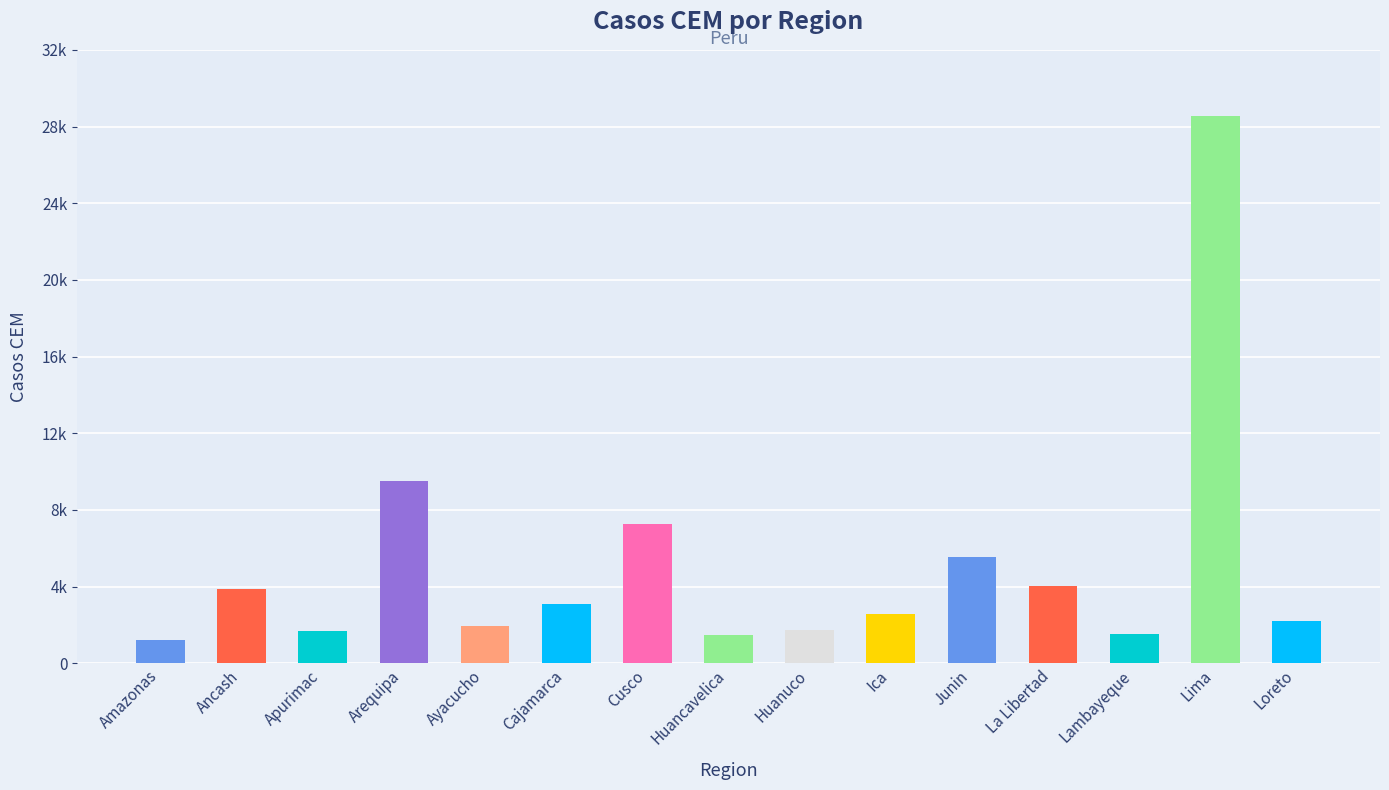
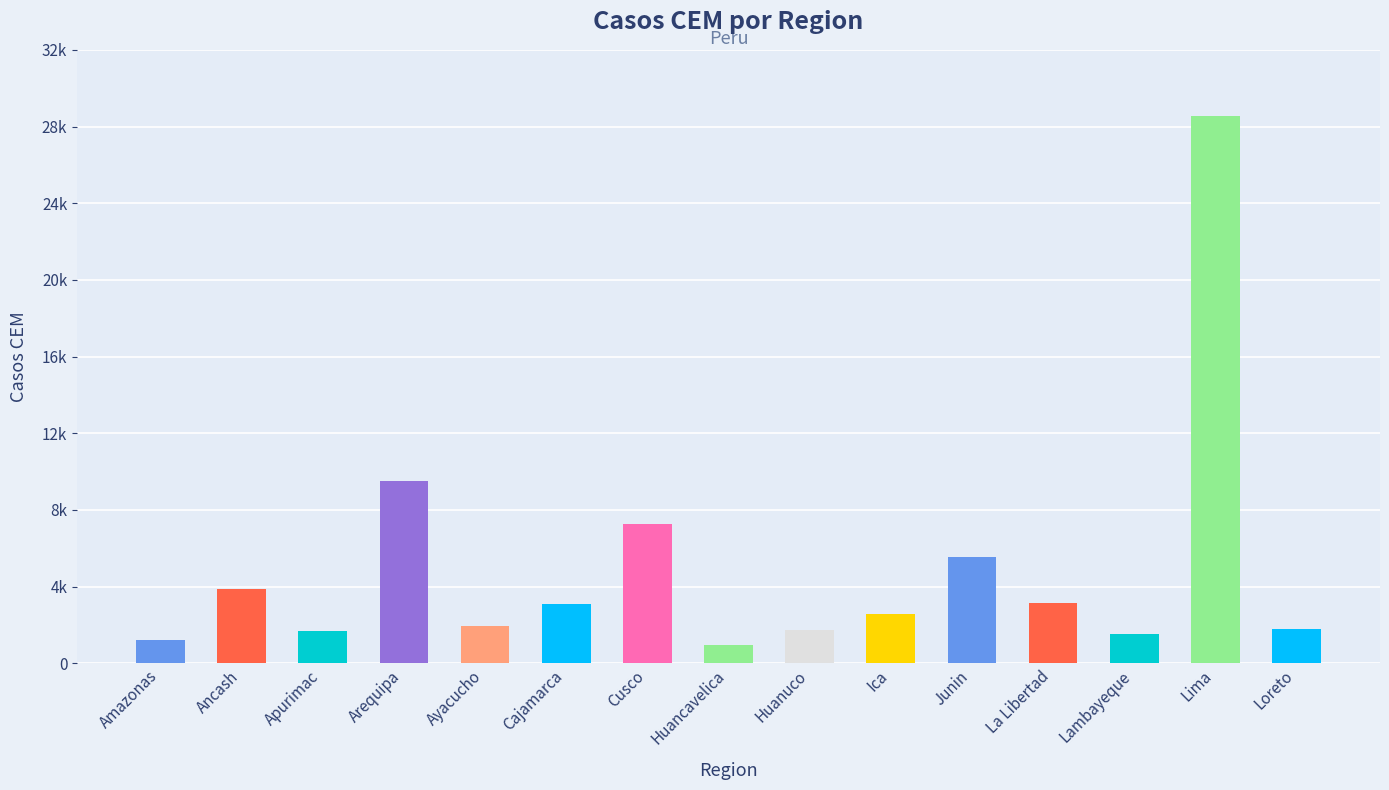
  {
    "Amazonas": 1200,
    "Ancash": 3900,
    "Apurimac": 1700,
    "Arequipa": 9500,
    "Ayacucho": 1900,
    "Cajamarca": 3100,
    "Cusco": 7300,
-   "Huancavelica": 1500,
+   "Huancavelica": 900,
    "Huanuco": 1700,
    "Ica": 2600,
    "Junin": 5500,
-   "La Libertad": 4000,
+   "La Libertad": 3200,
    "Lambayeque": 1500,
    "Lima": 28600,
-   "Loreto": 2200
+   "Loreto": 1800
  }
